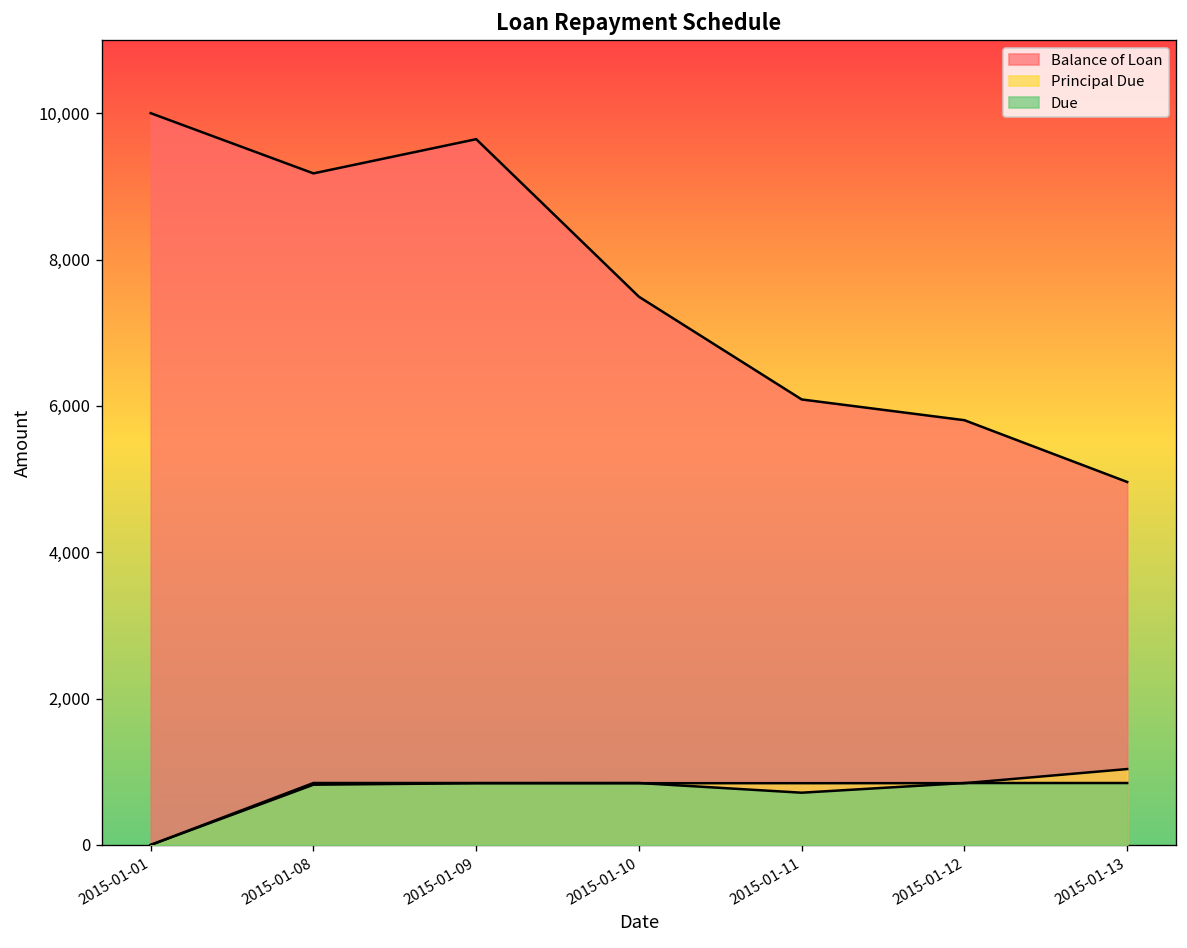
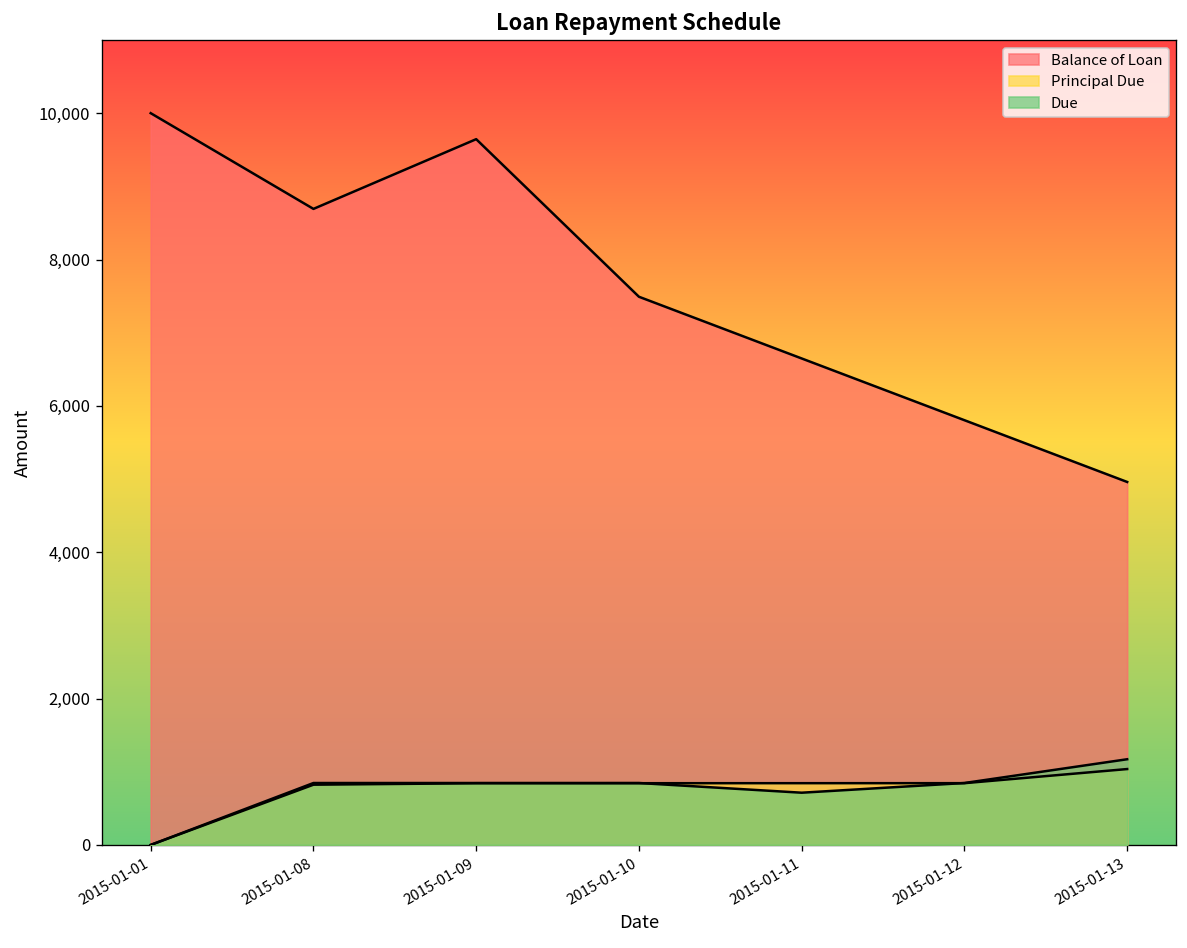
  {
    "Balance of Loan": {
      "2015-01-01": "10,000",
-     "2015-01-08": "9,200",
+     "2015-01-08": "8,700",
      "2015-01-09": "9,600",
      "2015-01-10": "7,500",
-     "2015-01-11": "6,100",
+     "2015-01-11": "6,600",
      "2015-01-12": "5,800",
      "2015-01-13": "5,000"
    },
    "Principal Due": {
      "2015-01-11": "800",
      "2015-01-13": "1,000"
    },
    "Due": {
      "2015-01-11": "700",
-     "2015-01-13": "800"
+     "2015-01-13": "1,200"
    }
  }
